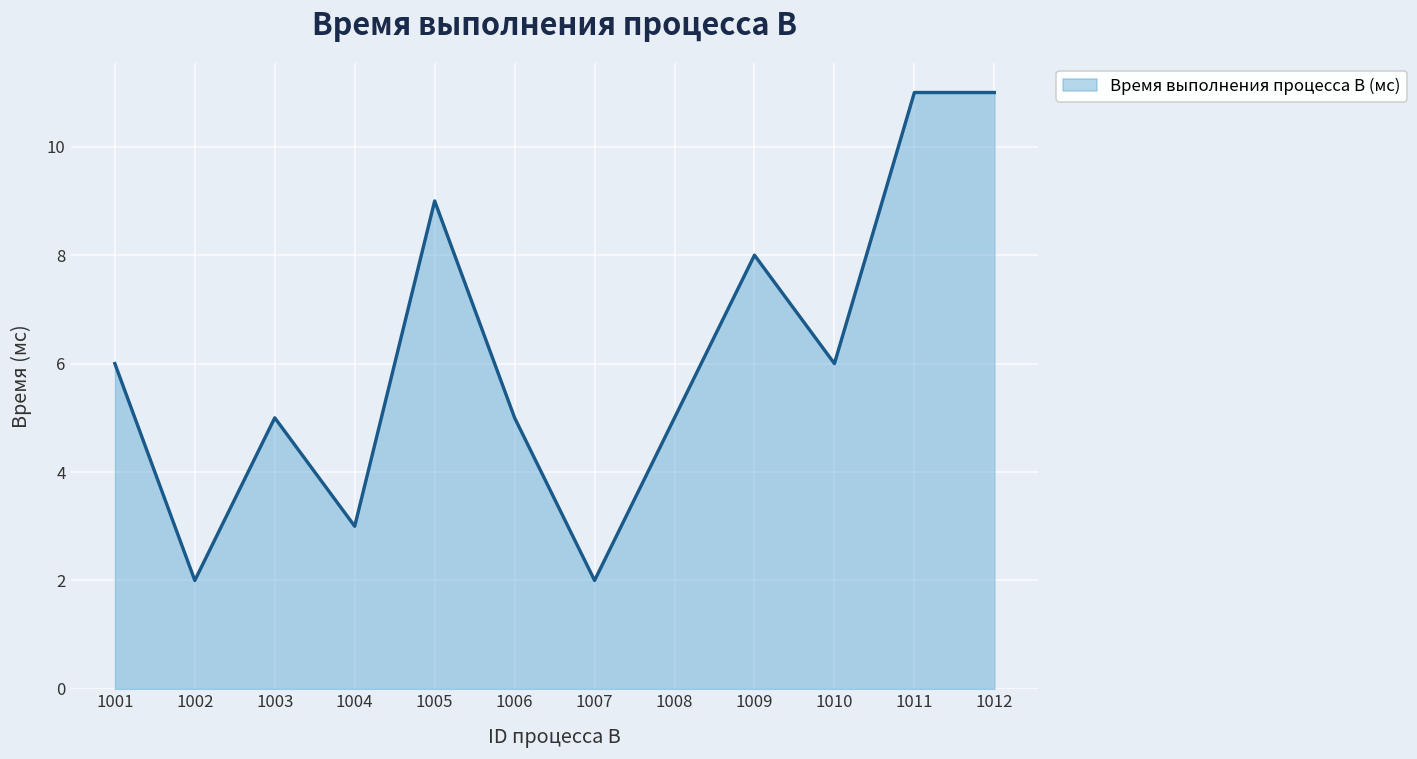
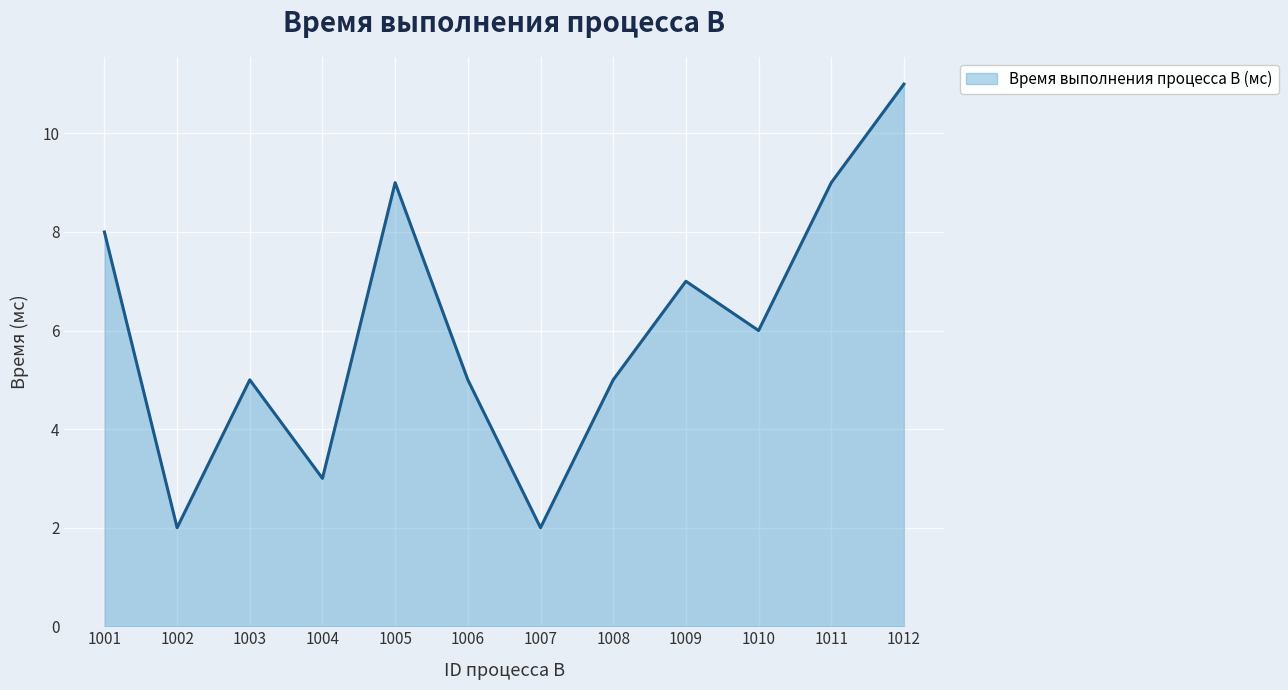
  {
-   "1001": 6,
+   "1001": 8,
    "1002": 2,
    "1003": 5,
    "1004": 3,
    "1005": 9,
    "1006": 5,
    "1007": 2,
    "1008": 5,
-   "1009": 8,
+   "1009": 7,
    "1010": 6,
-   "1011": 11,
+   "1011": 9,
    "1012": 11
  }
